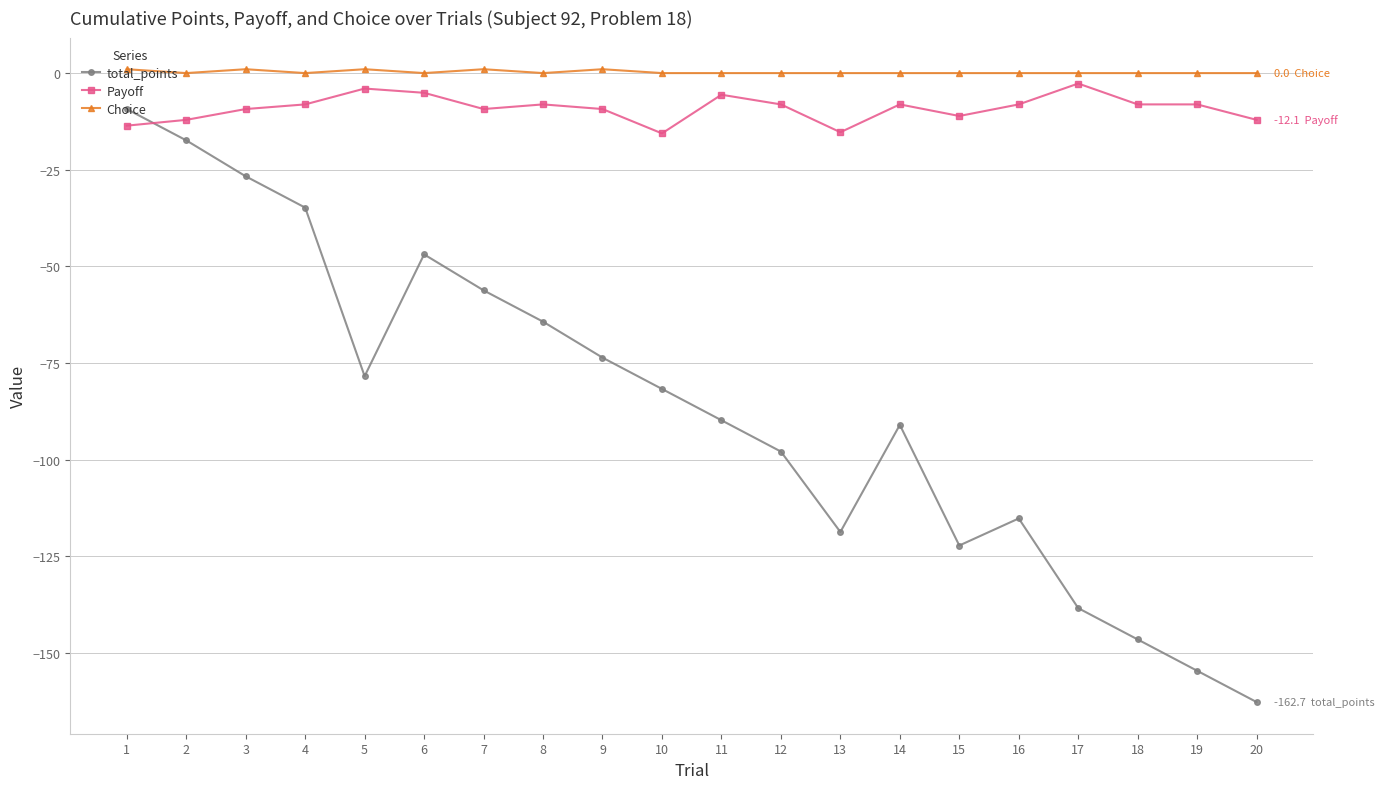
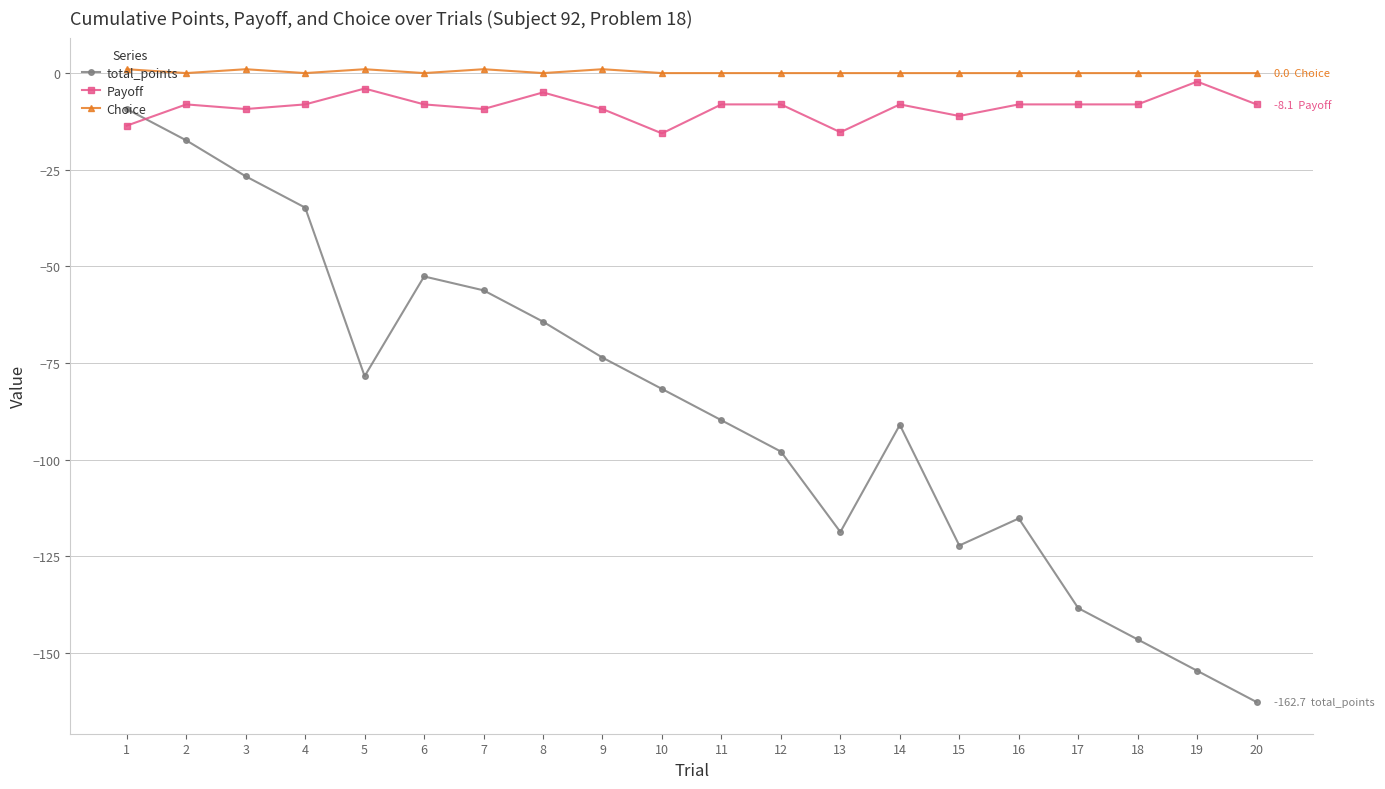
  {
    "total_points": {
      "1": -9,
      "2": -17,
      "3": -27,
      "4": -35,
      "5": -78,
-     "6": -47,
+     "6": -53,
      "7": -56,
      "8": -64,
      "9": -74,
      "10": -82,
      "11": -90,
      "12": -98,
      "13": -119,
      "14": -91,
      "15": -122,
      "16": -115,
      "17": -138,
      "18": -147,
      "19": -155
    },
    "Payoff": {
-     "2": -12.1,
-     "6": -5,
-     "8": -8,
-     "11": -6,
-     "17": -3,
-     "19": -8,
-     "20": -12
+     "2": -8.1,
+     "6": -8,
+     "8": -5,
+     "11": -8,
+     "17": -8,
+     "19": -2,
+     "20": -8
    },
    "Choice": {
      "20": 0.0
    }
  }
